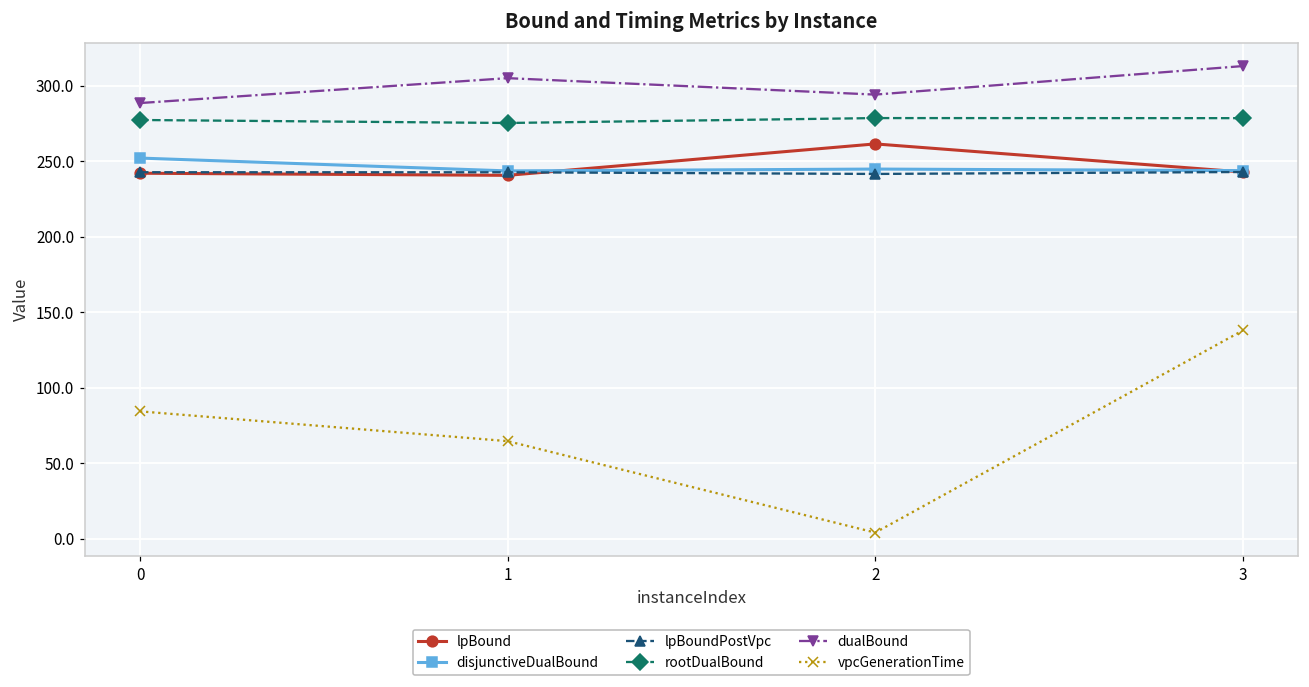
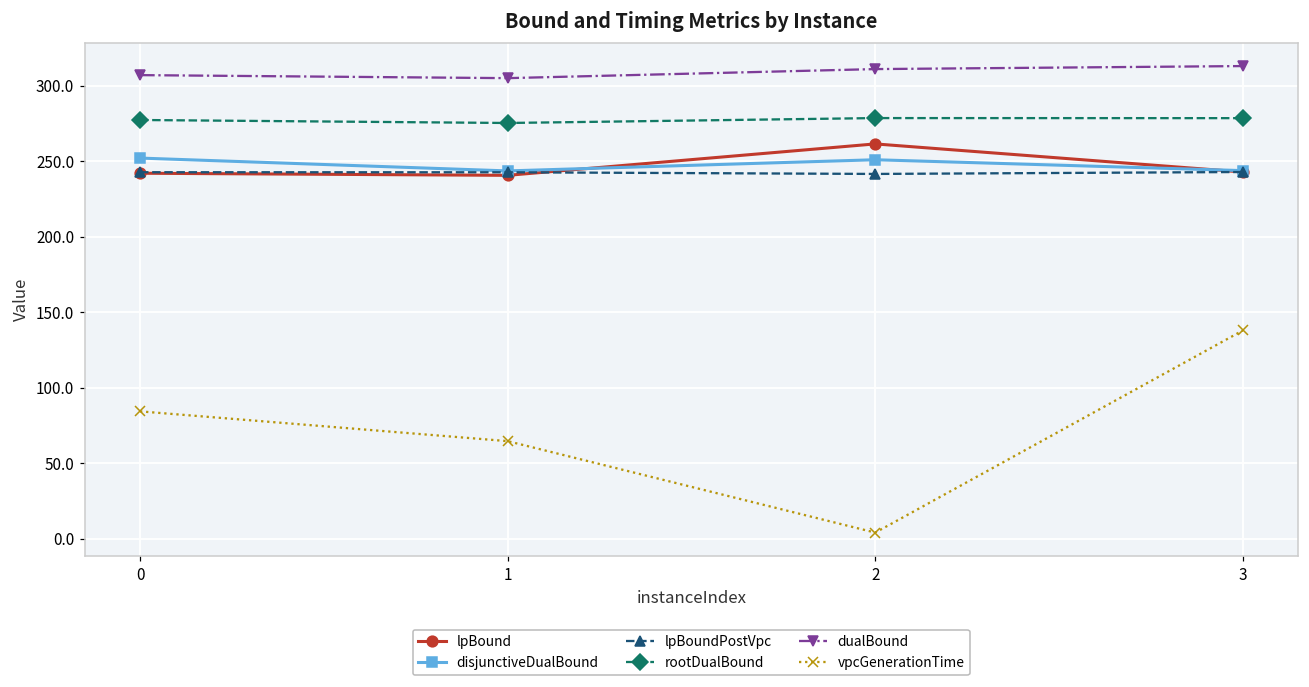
  {
    "lpBound": {
      "1": 241,
      "2": 261
    },
    "disjunctiveDualBound": {
      "0": 252,
-     "2": 245
+     "2": 251
    },
    "dualBound": {
-     "0": 289,
+     "0": 307,
      "1": 305,
-     "2": 294,
+     "2": 311,
      "3": 313
    },
    "vpcGenerationTime": {
      "0": 84,
      "1": 65,
      "2": 4,
      "3": 138
    }
  }
